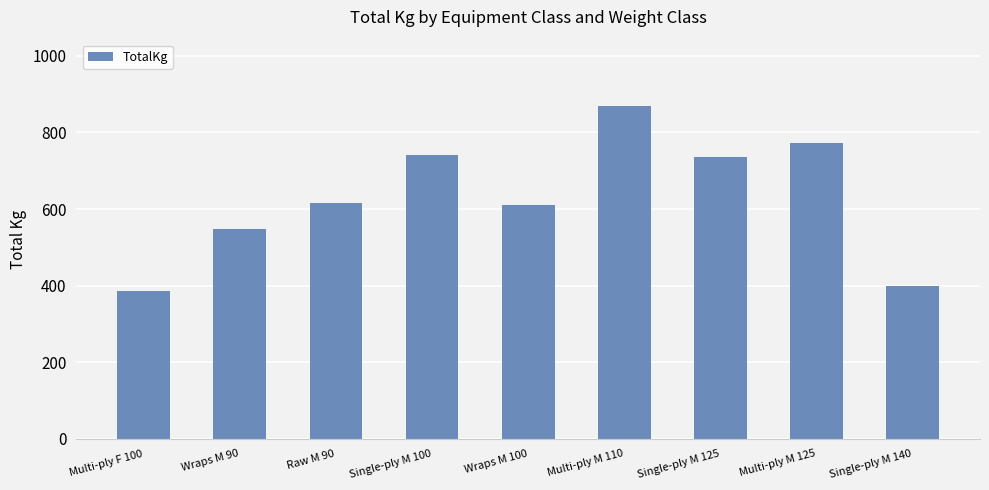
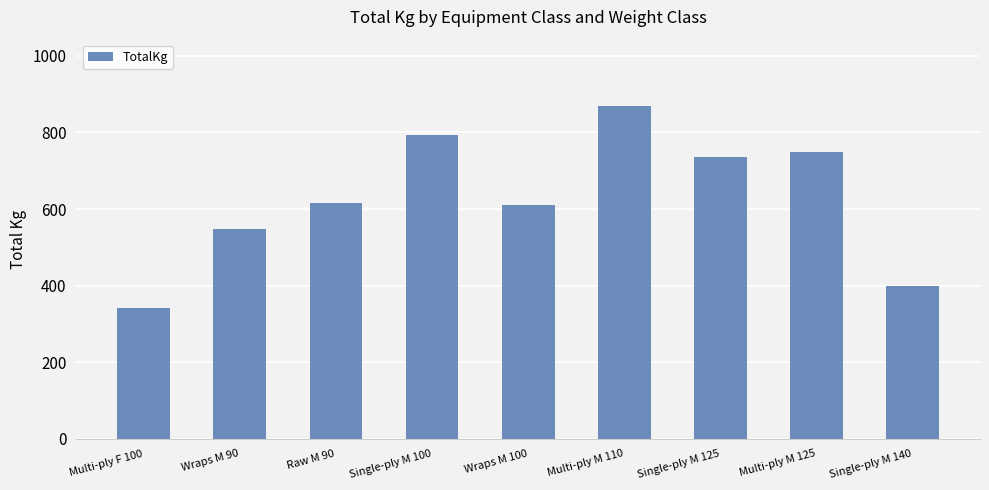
  {
-   "Multi-ply F 100": 390,
+   "Multi-ply F 100": 340,
    "Wraps M 90": 550,
    "Raw M 90": 620,
-   "Single-ply M 100": 740,
+   "Single-ply M 100": 790,
    "Wraps M 100": 610,
    "Multi-ply M 110": 870,
    "Single-ply M 125": 740,
-   "Multi-ply M 125": 770,
+   "Multi-ply M 125": 750,
    "Single-ply M 140": 400
  }
